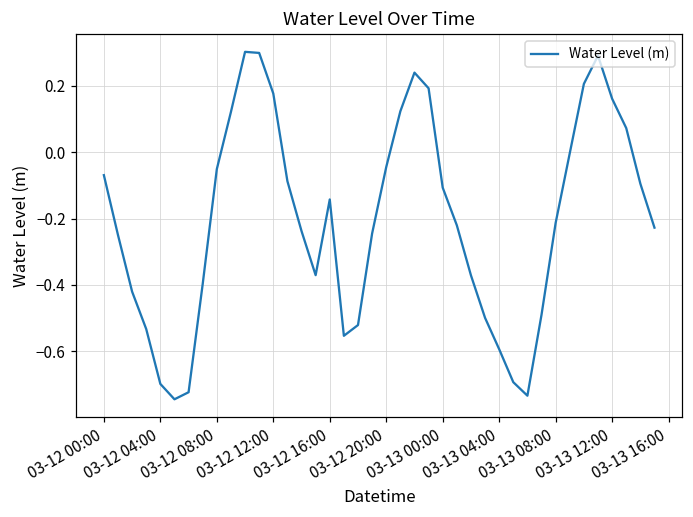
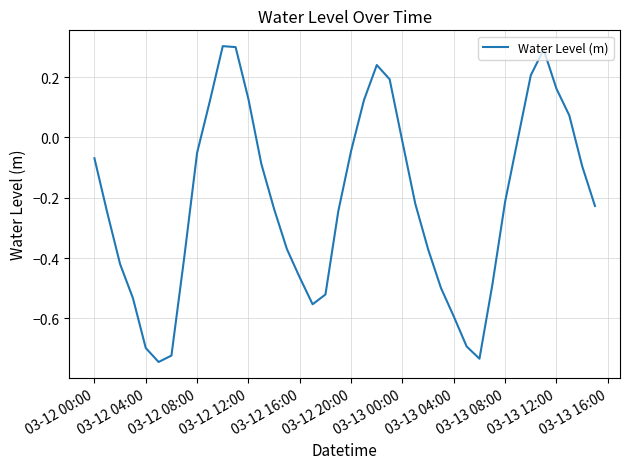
  {
    "03-12 00:00": -0.07,
    "03-12 04:00": -0.70,
    "03-12 08:00": -0.05,
-   "03-12 12:00": 0.18,
-   "03-12 16:00": -0.14,
+   "03-12 12:00": 0.13,
+   "03-12 16:00": -0.46,
    "03-12 20:00": -0.04,
-   "03-13 00:00": -0.11,
+   "03-13 00:00": -0.01,
    "03-13 04:00": -0.59,
    "03-13 08:00": -0.21,
    "03-13 12:00": 0.16
  }
